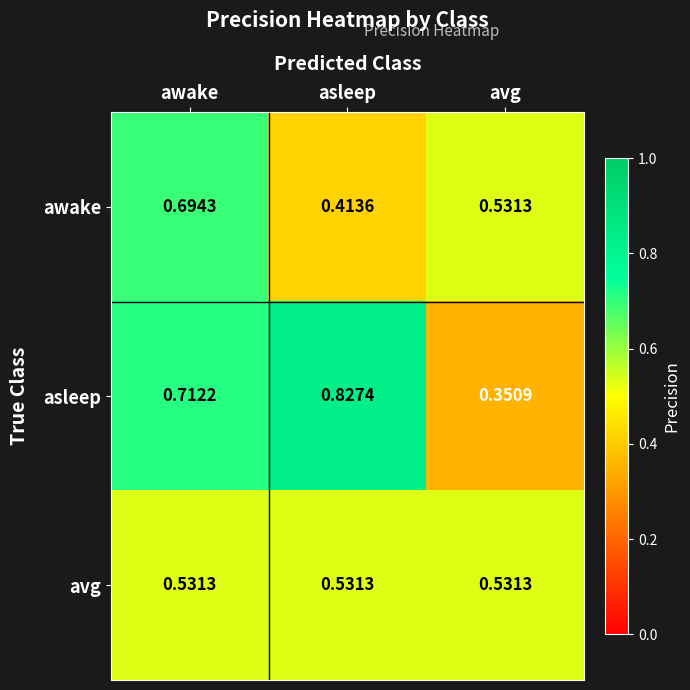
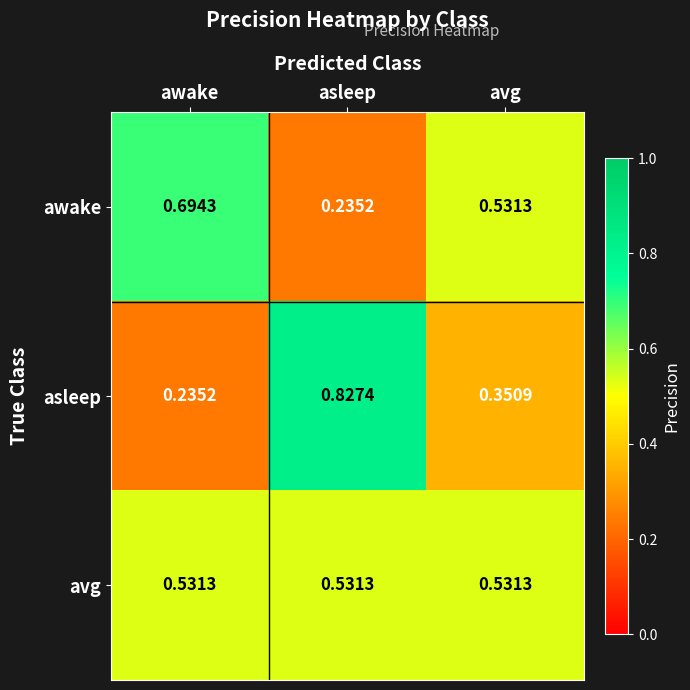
  {
    "awake": {
      "awake": 0.6943,
-     "asleep": 0.4136,
+     "asleep": 0.2352,
      "avg": 0.5313
    },
    "asleep": {
-     "awake": 0.7122,
+     "awake": 0.2352,
      "asleep": 0.8274,
      "avg": 0.3509
    },
    "avg": {
      "awake": 0.5313,
      "asleep": 0.5313,
      "avg": 0.5313
    }
  }
